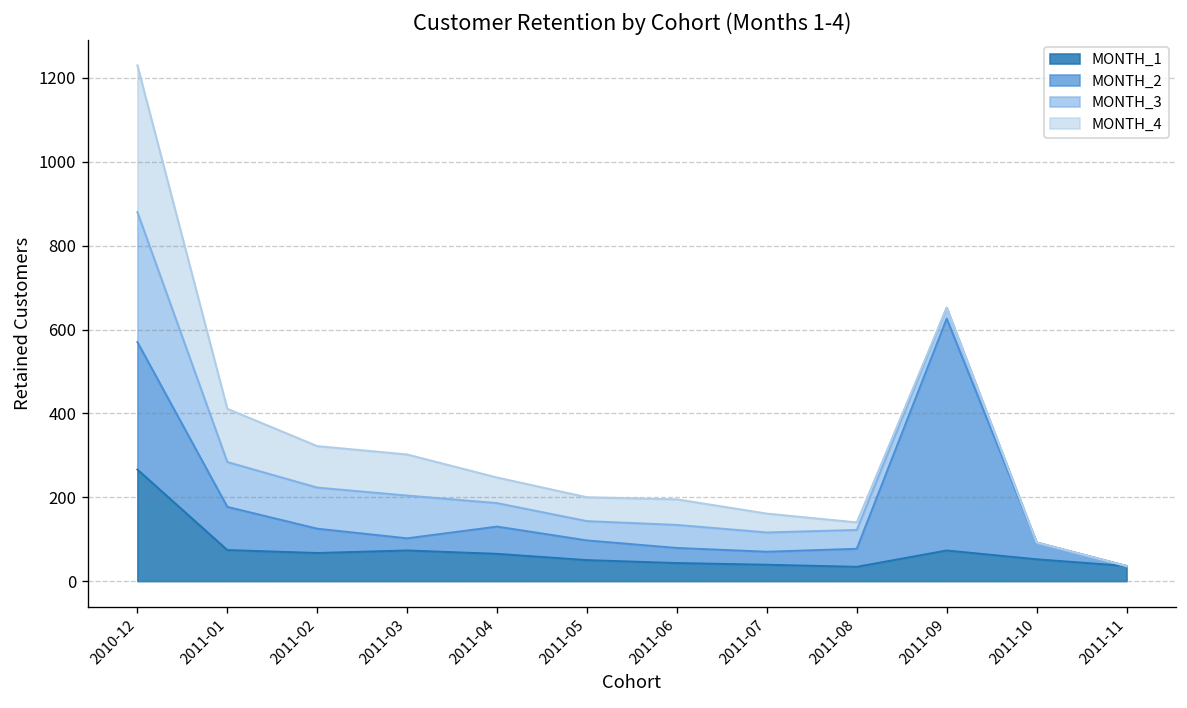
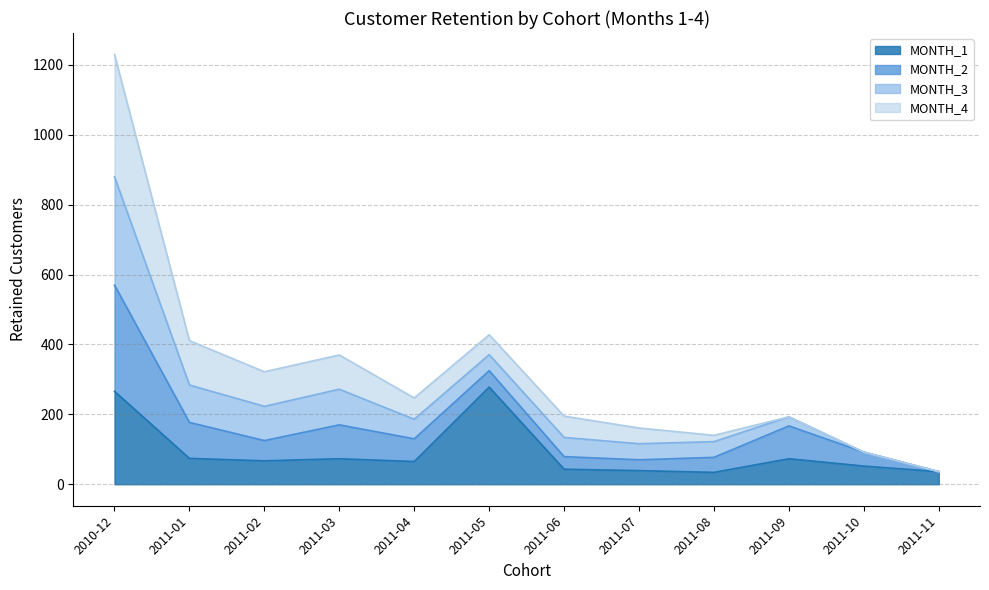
  {
    "MONTH_1": {
      "2010-12": 270,
      "2011-01": 70,
      "2011-02": 70,
      "2011-03": 70,
      "2011-04": 70,
-     "2011-05": 50,
+     "2011-05": 280,
      "2011-06": 40,
      "2011-07": 40,
      "2011-08": 30,
      "2011-09": 70,
      "2011-10": 50
    },
    "MONTH_2": {
      "2010-12": 300,
      "2011-01": 100,
      "2011-02": 60,
-     "2011-03": 30,
+     "2011-03": 100,
      "2011-04": 70,
      "2011-05": 50,
      "2011-06": 40,
      "2011-07": 30,
      "2011-08": 40,
-     "2011-09": 550
+     "2011-09": 90
    }
  }
